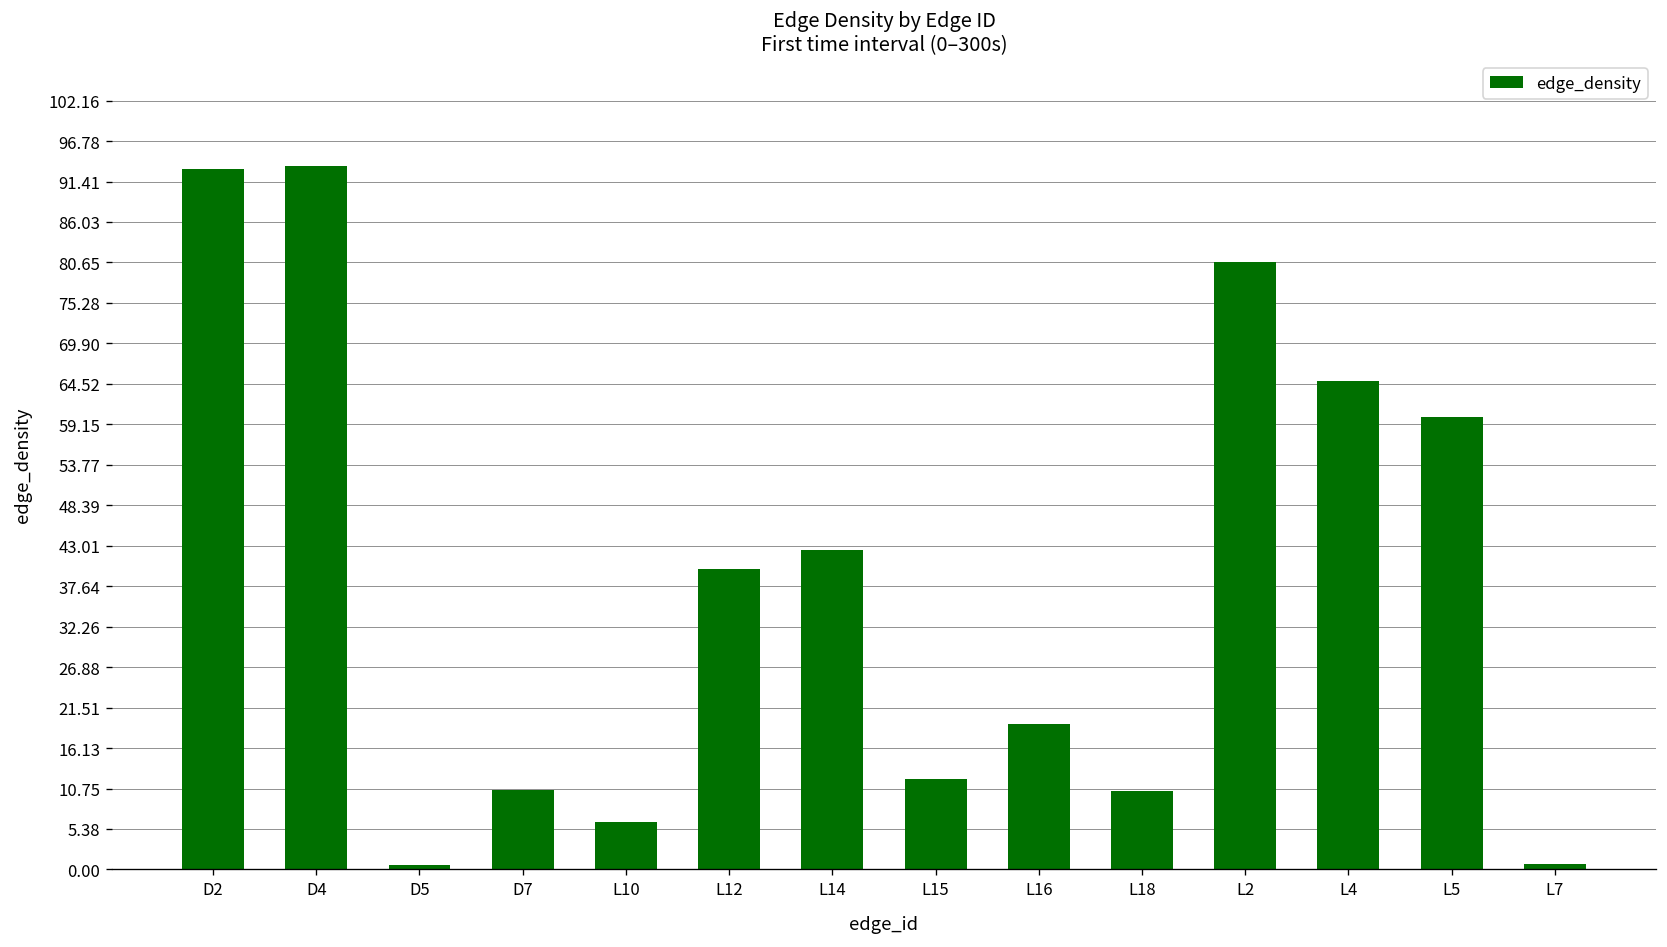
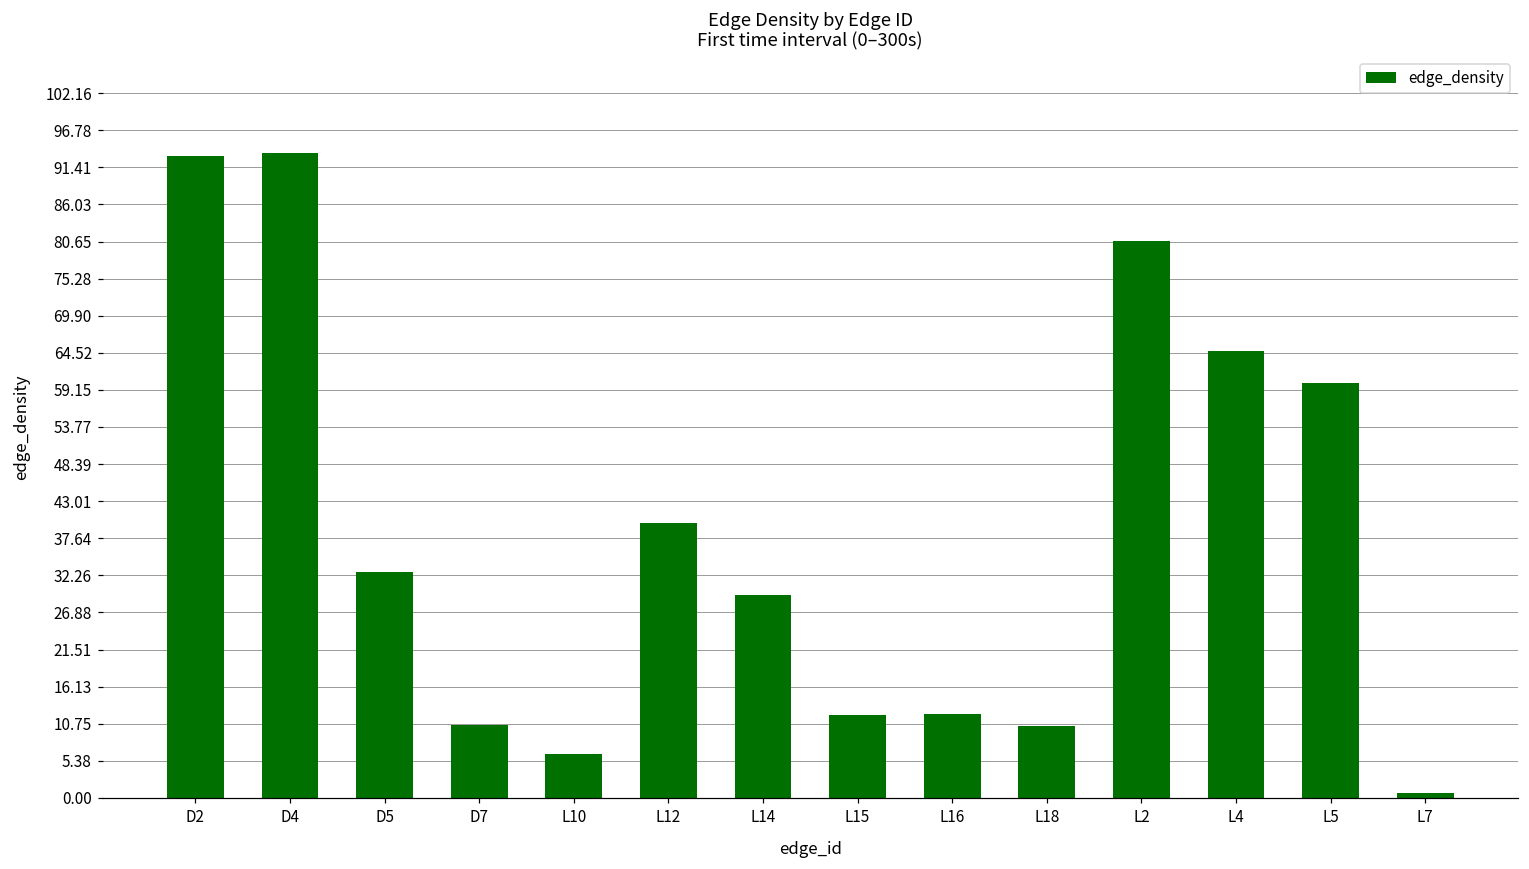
  {
    "D2": 93,
    "D4": 94,
-   "D5": 1,
+   "D5": 33,
    "D7": 11,
    "L10": 6,
    "L12": 40,
-   "L14": 42,
+   "L14": 29,
    "L15": 12,
-   "L16": 19,
+   "L16": 12,
    "L18": 10,
    "L2": 81,
    "L4": 65,
    "L5": 60,
    "L7": 1
  }
